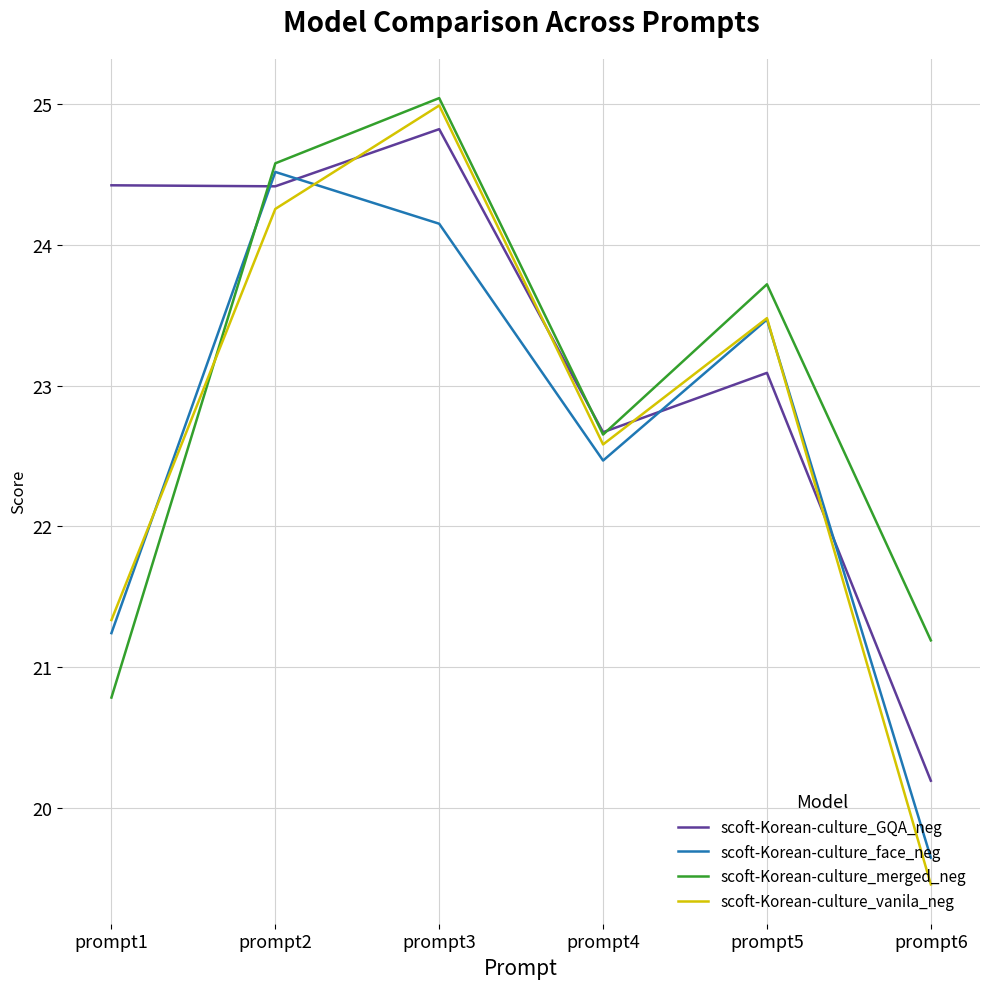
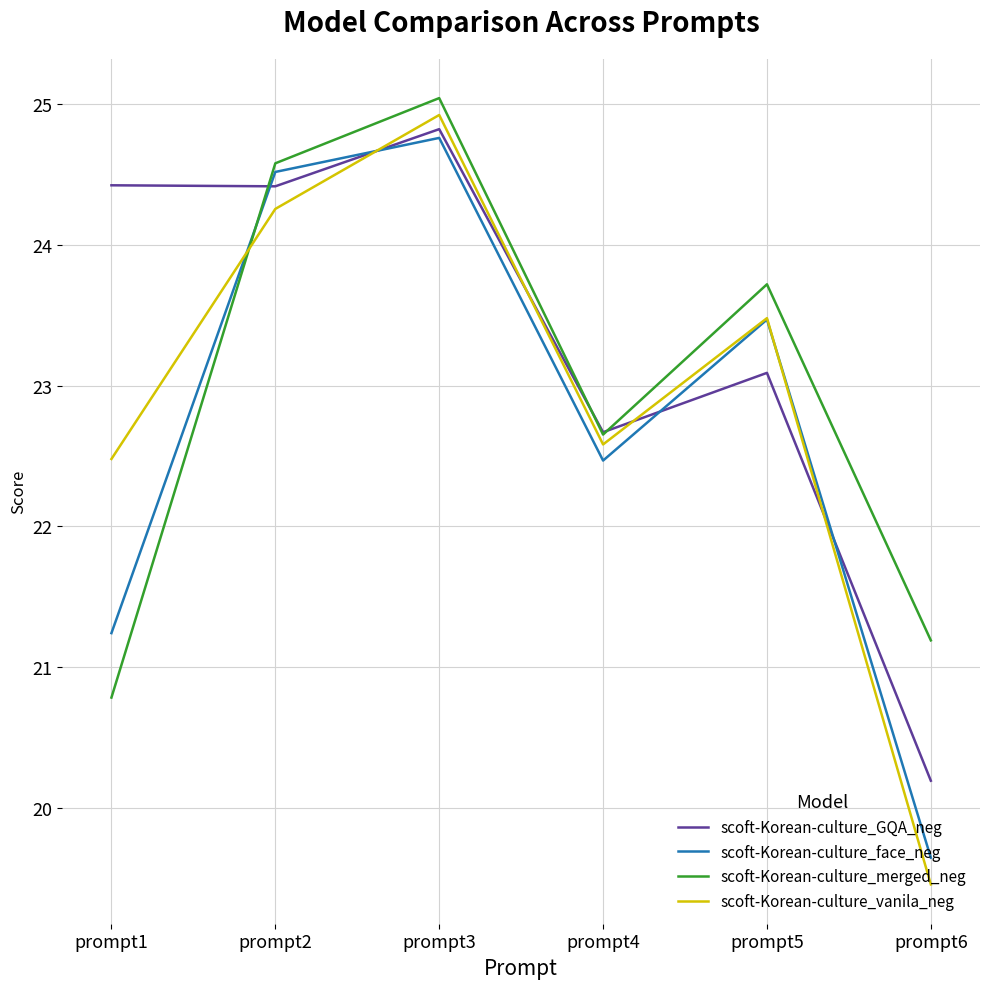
  {
    "scoft-Korean-culture_GQA_neg": {
      "prompt1": 24.42,
      "prompt2": 24.42,
      "prompt3": 24.82,
      "prompt5": 23.09,
      "prompt6": 20.19
    },
    "scoft-Korean-culture_face_neg": {
      "prompt1": 21.24,
      "prompt2": 24.52,
-     "prompt3": 24.15,
+     "prompt3": 24.76,
      "prompt4": 22.47,
      "prompt6": 19.65
    },
    "scoft-Korean-culture_merged_neg": {
      "prompt1": 20.78,
      "prompt2": 24.58,
      "prompt3": 25.04,
      "prompt5": 23.72,
      "prompt6": 21.19
    },
    "scoft-Korean-culture_vanila_neg": {
-     "prompt1": 21.34,
+     "prompt1": 22.48,
      "prompt2": 24.26,
-     "prompt3": 24.99,
+     "prompt3": 24.92,
      "prompt4": 22.58,
      "prompt6": 19.46
    }
  }
